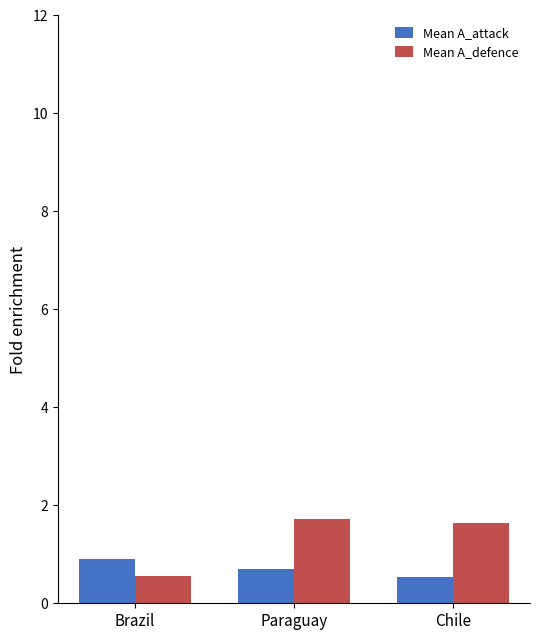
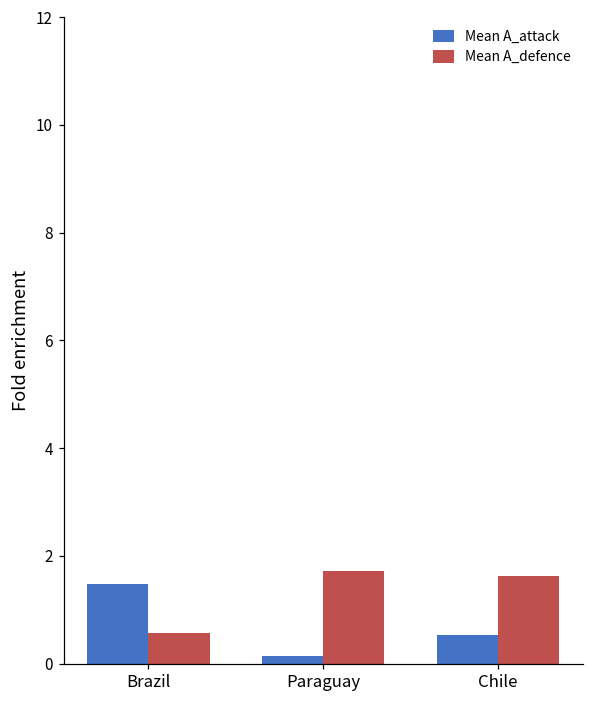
  {
    "Mean A_attack": {
-     "Brazil": 0.9,
-     "Paraguay": 0.7,
+     "Brazil": 1.5,
+     "Paraguay": 0.1,
      "Chile": 0.5
    },
    "Mean A_defence": {
      "Brazil": 0.6,
      "Paraguay": 1.7,
      "Chile": 1.6
    }
  }
